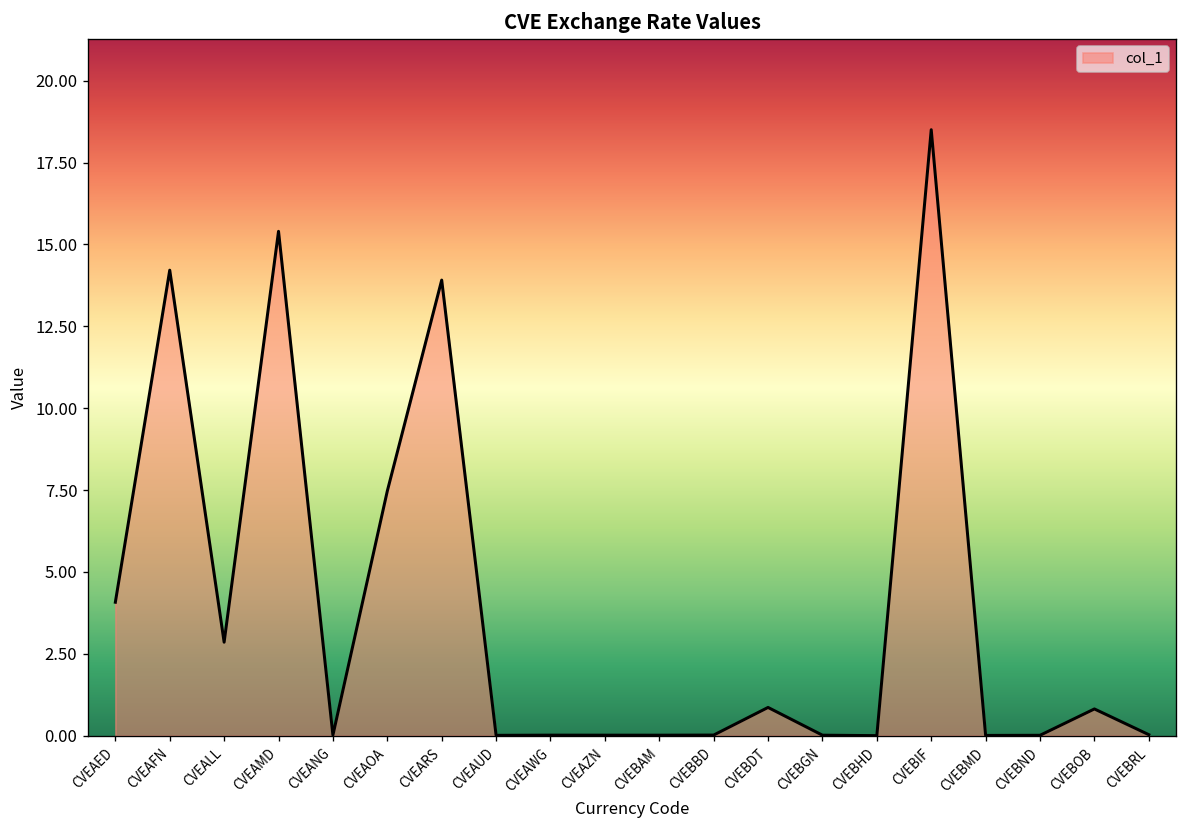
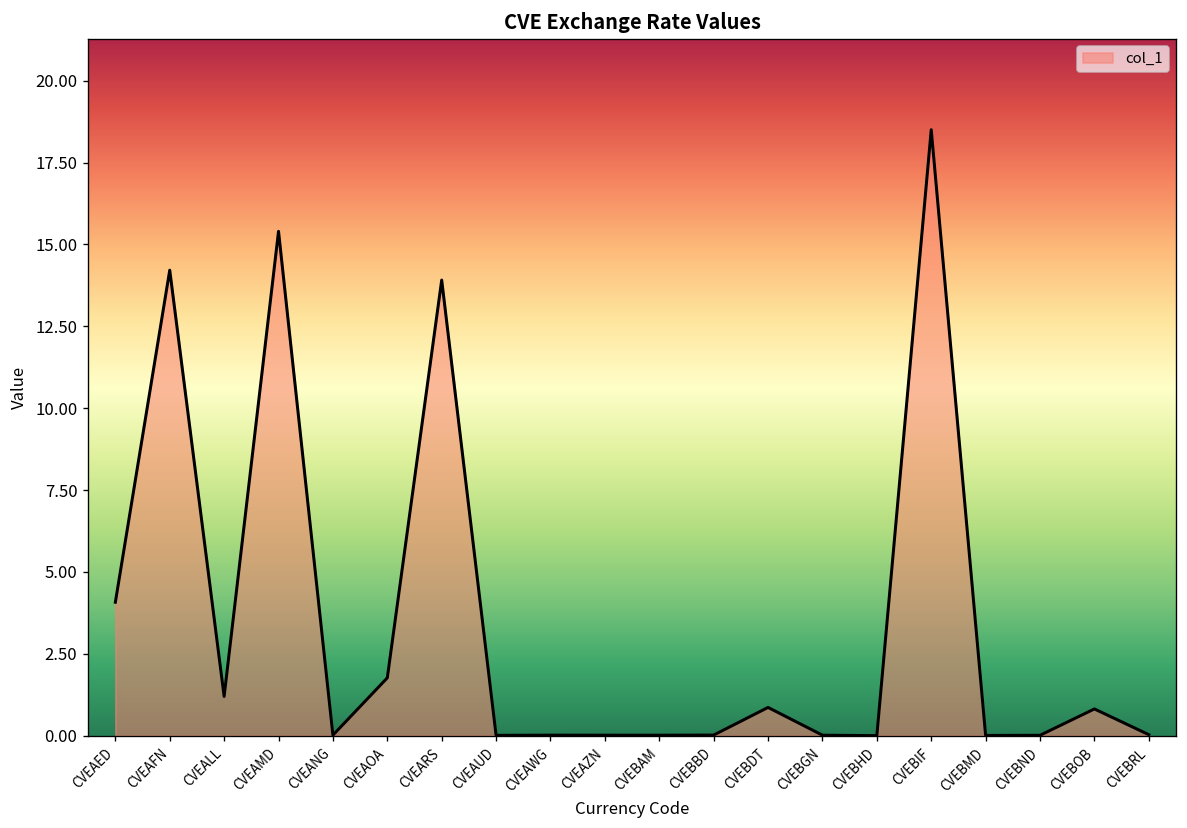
  {
    "CVEAED": 4.1,
    "CVEAFN": 14.2,
-   "CVEALL": 2.9,
+   "CVEALL": 1.2,
    "CVEAMD": 15.4,
    "CVEANG": 0.0,
-   "CVEAOA": 7.5,
+   "CVEAOA": 1.8,
    "CVEARS": 13.9,
    "CVEAUD": 0.0,
    "CVEAWG": 0.0,
    "CVEAZN": 0.0,
    "CVEBAM": 0.0,
    "CVEBBD": 0.0,
    "CVEBDT": 0.9,
    "CVEBGN": 0.0,
    "CVEBHD": 0.0,
    "CVEBIF": 18.5,
    "CVEBMD": 0.0,
    "CVEBND": 0.0,
    "CVEBOB": 0.8,
    "CVEBRL": 0.0
  }
